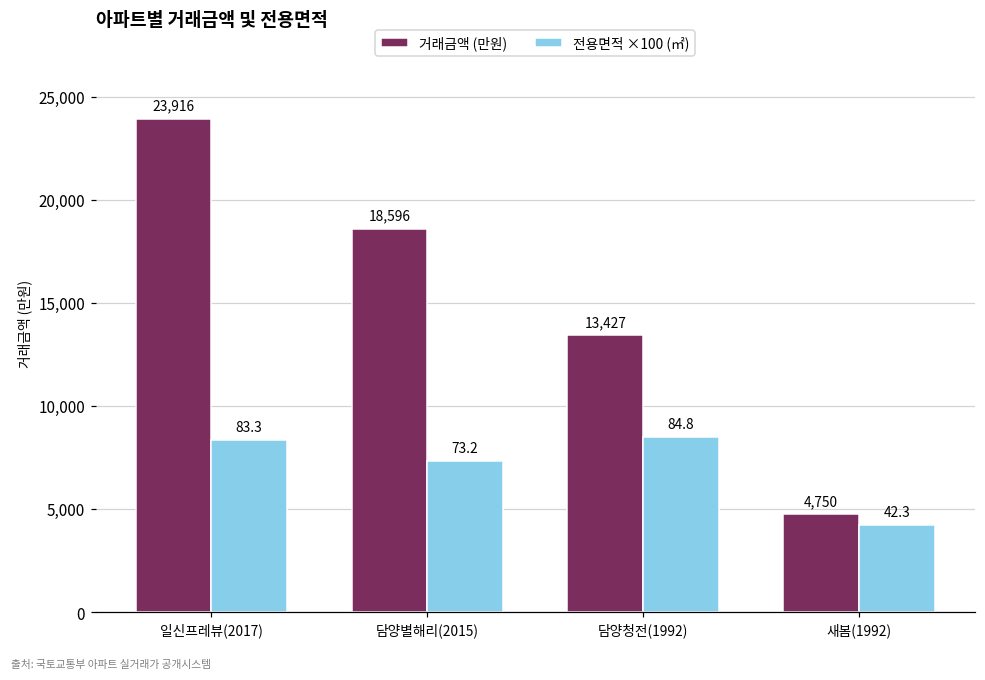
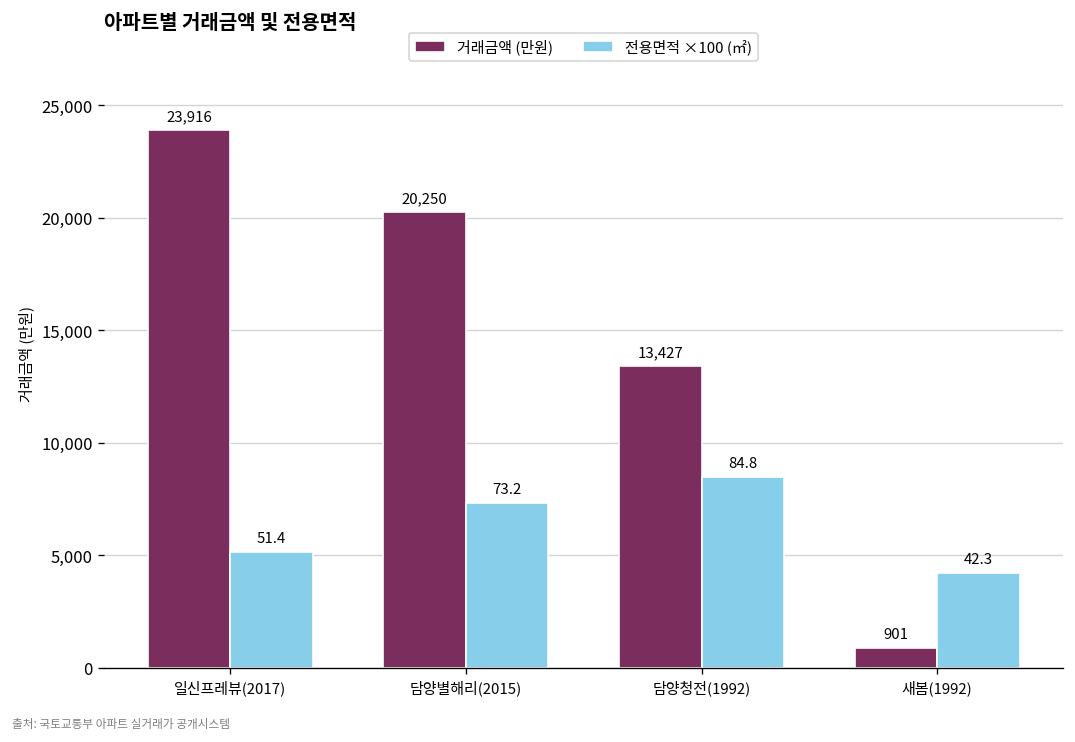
  {
    "거래금액 (만원)": {
      "일신프레뷰(2017)": "23,916",
-     "담양별해리(2015)": "18,596",
+     "담양별해리(2015)": "20,250",
      "담양청전(1992)": "13,427",
-     "새봄(1992)": "4,750"
+     "새봄(1992)": "901"
    },
    "전용면적 ×100 (㎡)": {
-     "일신프레뷰(2017)": "83.3"
+     "일신프레뷰(2017)": "51.4"
    }
  }
